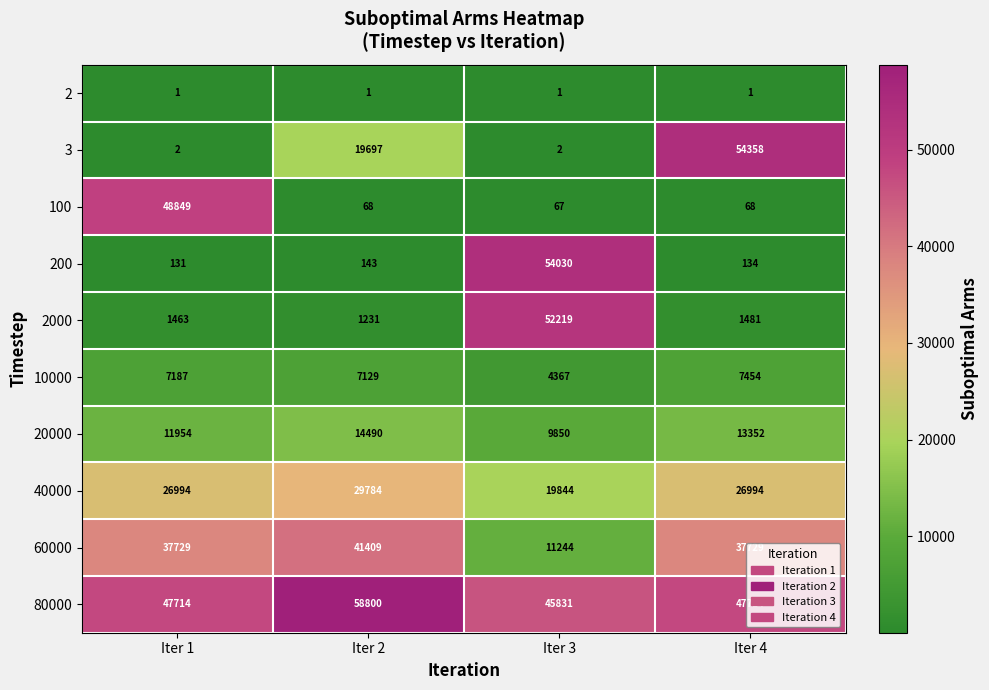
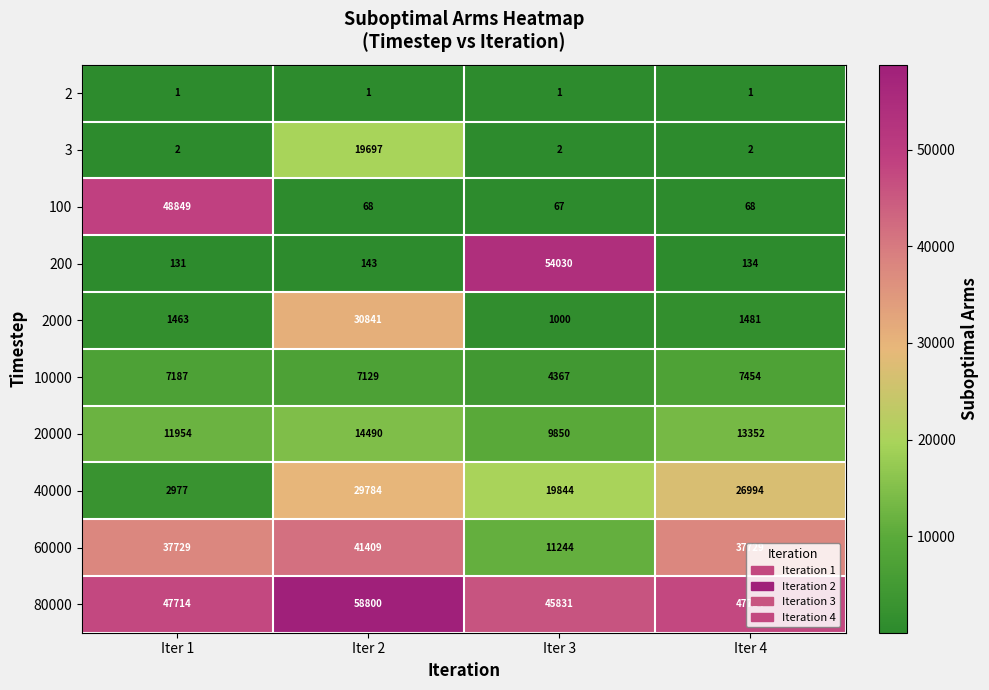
  {
    "2": {
      "Iter 1": 1,
      "Iter 2": 1,
      "Iter 3": 1,
      "Iter 4": 1
    },
    "3": {
      "Iter 1": 2,
      "Iter 2": 19697,
      "Iter 3": 2,
-     "Iter 4": 54358
+     "Iter 4": 2
    },
    "100": {
      "Iter 1": 48849,
      "Iter 2": 68,
      "Iter 3": 67,
      "Iter 4": 68
    },
    "200": {
      "Iter 1": 131,
      "Iter 2": 143,
      "Iter 3": 54030,
      "Iter 4": 134
    },
    "2000": {
      "Iter 1": 1463,
-     "Iter 2": 1231,
-     "Iter 3": 52219,
+     "Iter 2": 30841,
+     "Iter 3": 1000,
      "Iter 4": 1481
    },
    "10000": {
      "Iter 1": 7187,
      "Iter 2": 7129,
      "Iter 3": 4367,
      "Iter 4": 7454
    },
    "20000": {
      "Iter 1": 11954,
      "Iter 2": 14490,
      "Iter 3": 9850,
      "Iter 4": 13352
    },
    "40000": {
-     "Iter 1": 26994,
+     "Iter 1": 2977,
      "Iter 2": 29784,
      "Iter 3": 19844,
      "Iter 4": 26994
    },
    "60000": {
      "Iter 1": 37729,
      "Iter 2": 41409,
      "Iter 3": 11244
    },
    "80000": {
      "Iter 1": 47714,
      "Iter 2": 58800,
      "Iter 3": 45831
    }
  }
